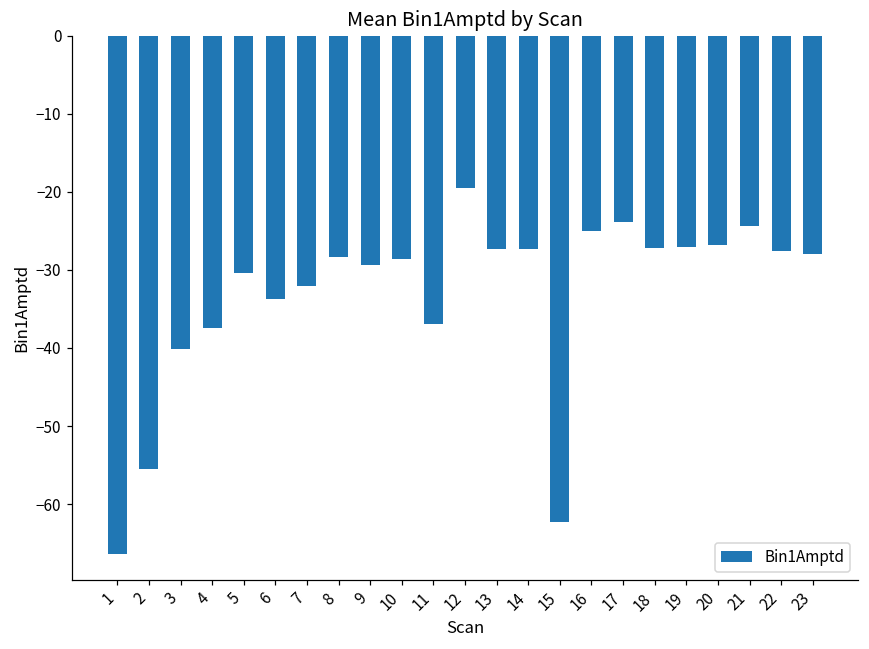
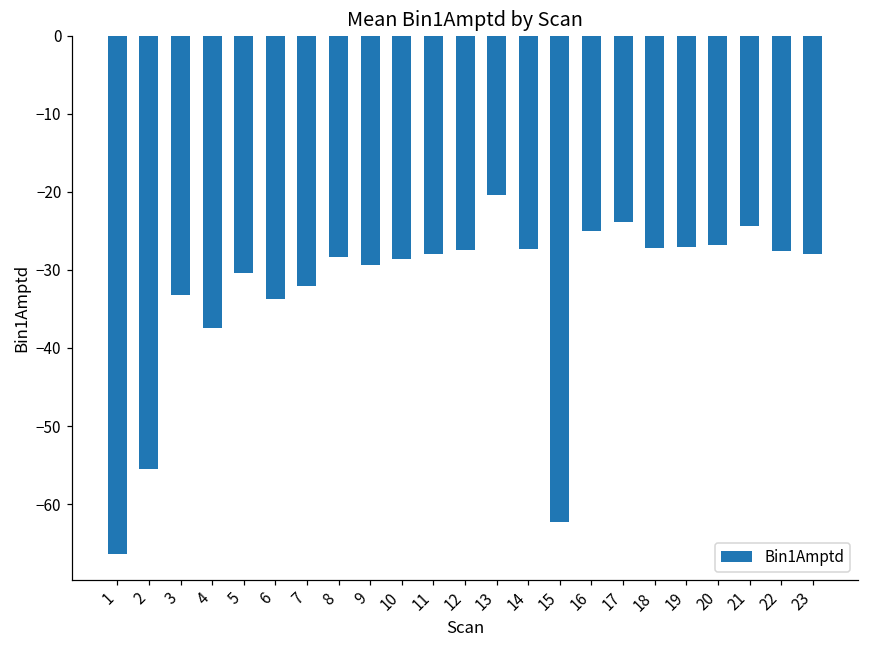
  {
    "1": -66,
    "2": -55,
-   "3": -40,
+   "3": -33,
    "4": -37,
    "5": -30,
    "6": -34,
    "7": -32,
    "8": -28,
    "9": -29,
    "10": -29,
-   "11": -37,
-   "12": -19,
-   "13": -27,
+   "11": -28,
+   "12": -27,
+   "13": -20,
    "14": -27,
    "15": -62,
    "16": -25,
    "17": -24,
    "18": -27,
    "19": -27,
    "20": -27,
    "21": -24,
    "22": -28,
    "23": -28
  }
